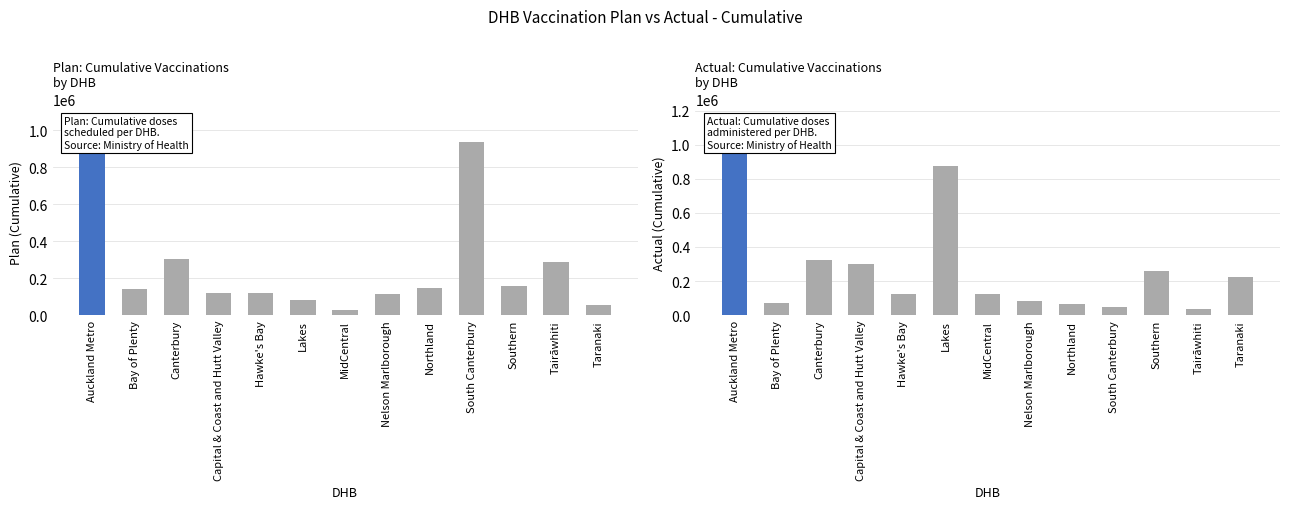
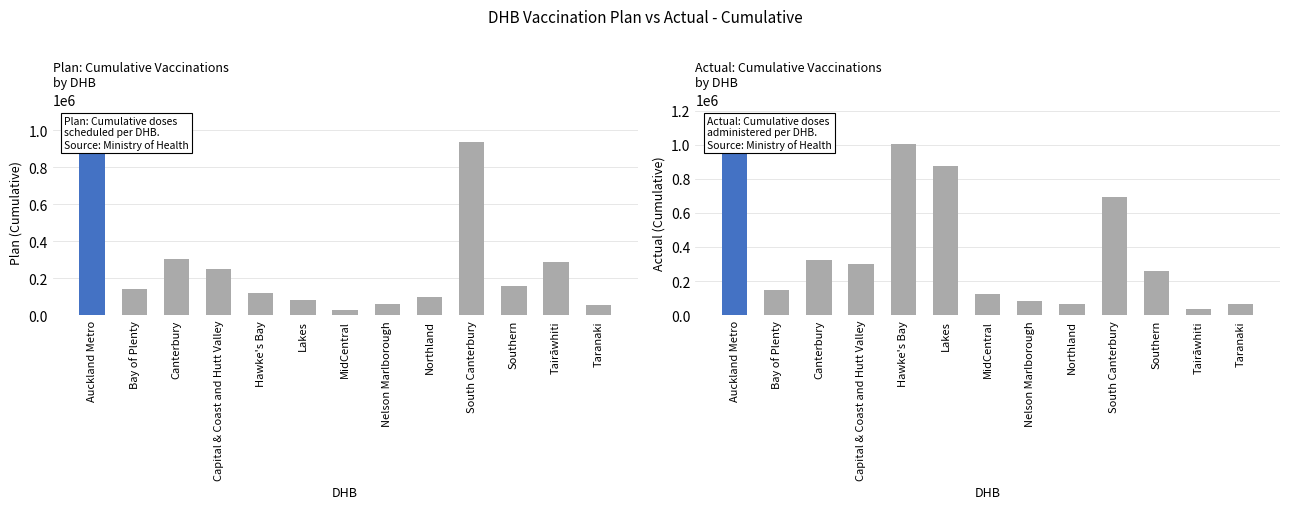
  {
    "Plan: Cumulative Vaccinations by DHB": {
      "Bay of Plenty": 140000,
      "Canterbury": 300000,
-     "Capital & Coast and Hutt Valley": 120000,
+     "Capital & Coast and Hutt Valley": 250000,
      "Hawke's Bay": 120000,
      "Lakes": 80000,
      "MidCentral": 30000,
-     "Nelson Marlborough": 120000,
-     "Northland": 150000,
+     "Nelson Marlborough": 60000,
+     "Northland": 100000,
      "South Canterbury": 930000,
      "Southern": 160000,
      "Tairāwhiti": 290000,
      "Taranaki": 50000
    },
    "Actual: Cumulative Vaccinations by DHB": {
-     "Bay of Plenty": 70000,
+     "Bay of Plenty": 150000,
      "Canterbury": 320000,
      "Capital & Coast and Hutt Valley": 300000,
-     "Hawke's Bay": 120000,
+     "Hawke's Bay": 1010000,
      "Lakes": 870000,
      "MidCentral": 130000,
      "Nelson Marlborough": 80000,
      "Northland": 60000,
-     "South Canterbury": 50000,
+     "South Canterbury": 700000,
      "Southern": 260000,
      "Tairāwhiti": 30000,
-     "Taranaki": 220000
+     "Taranaki": 60000
    }
  }
